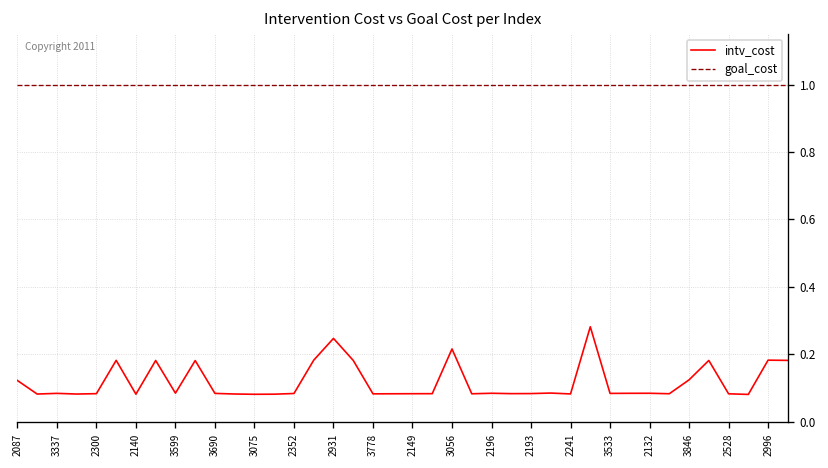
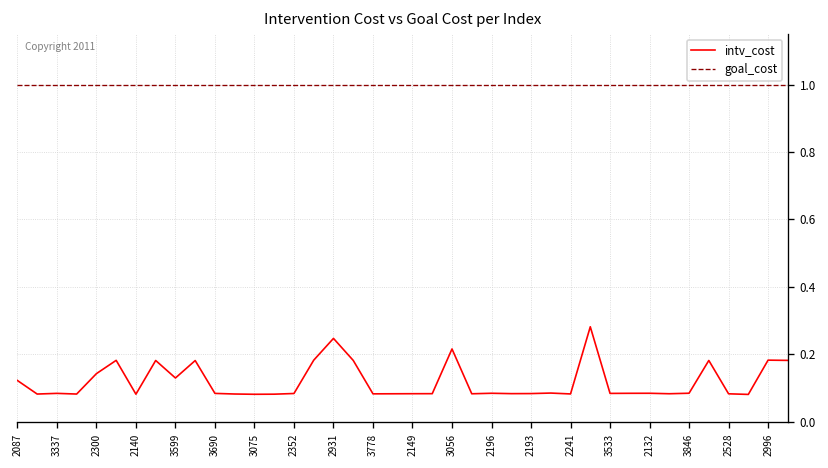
  {
    "intv_cost": {
      "2087": 0.12,
      "3337": 0.08,
-     "2300": 0.08,
+     "2300": 0.14,
      "2140": 0.08,
-     "3599": 0.09,
+     "3599": 0.13,
      "3690": 0.08,
      "3075": 0.08,
      "2352": 0.08,
      "2931": 0.25,
      "3778": 0.08,
      "2149": 0.08,
      "3056": 0.22,
      "2196": 0.08,
      "2193": 0.08,
      "2241": 0.08,
      "3533": 0.08,
      "2132": 0.08,
-     "3846": 0.12,
+     "3846": 0.08,
      "2528": 0.08,
      "2996": 0.18
    },
    "goal_cost": {
      "2087": 1.00,
      "3337": 1.00,
      "2300": 1.00,
      "2140": 1.00,
      "3599": 1.00,
      "3690": 1.00,
      "3075": 1.00,
      "2352": 1.00,
      "2931": 1.00,
      "3778": 1.00,
      "2149": 1.00,
      "3056": 1.00,
      "2196": 1.00,
      "2193": 1.00,
      "2241": 1.00,
      "3533": 1.00,
      "2132": 1.00,
      "3846": 1.00,
      "2528": 1.00,
      "2996": 1.00
    }
  }
